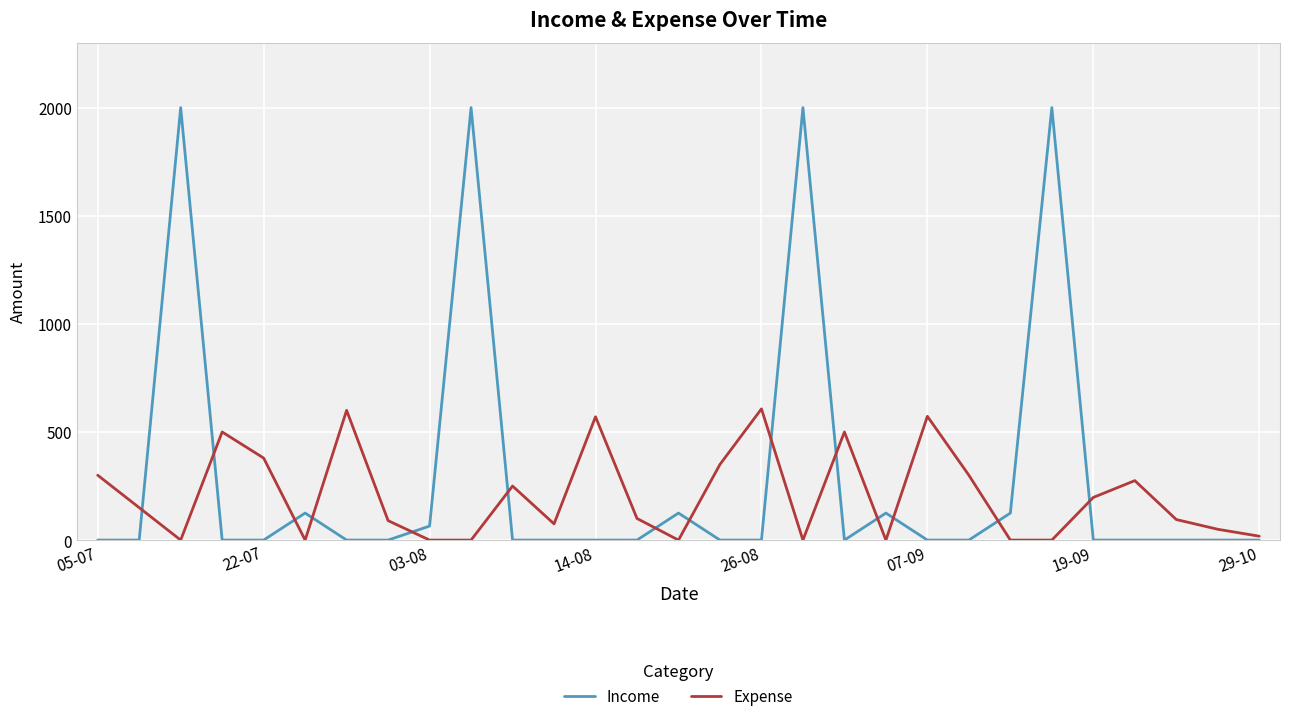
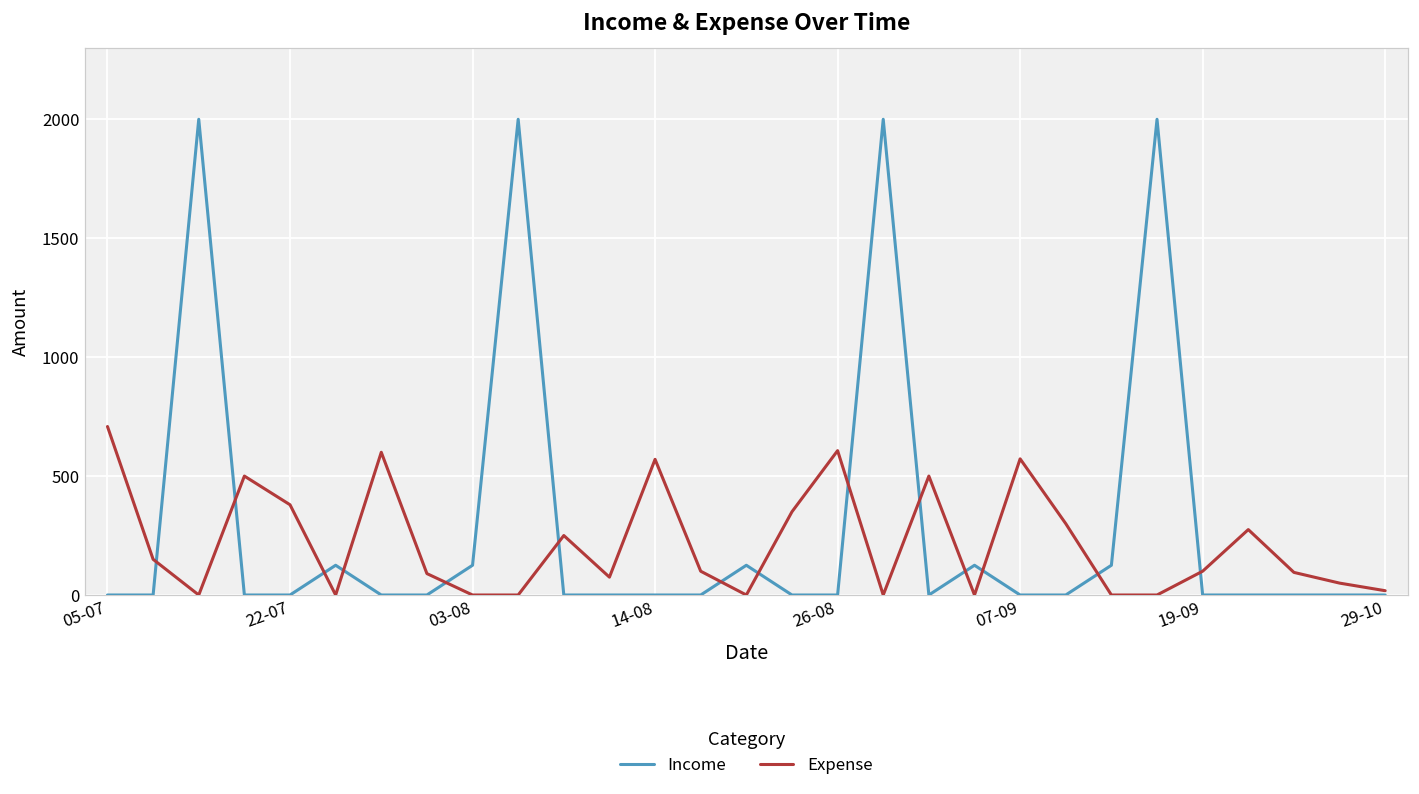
  {
    "Income": {
      "05-07": 0,
      "22-07": 0,
-     "03-08": 60,
+     "03-08": 130,
      "14-08": 0,
      "26-08": 0,
      "07-09": 0,
      "19-09": 0,
      "29-10": 0
    },
    "Expense": {
-     "05-07": 300,
+     "05-07": 710,
      "22-07": 380,
      "03-08": 0,
      "14-08": 570,
      "26-08": 610,
      "07-09": 570,
-     "19-09": 200,
+     "19-09": 100,
      "29-10": 20
    }
  }
